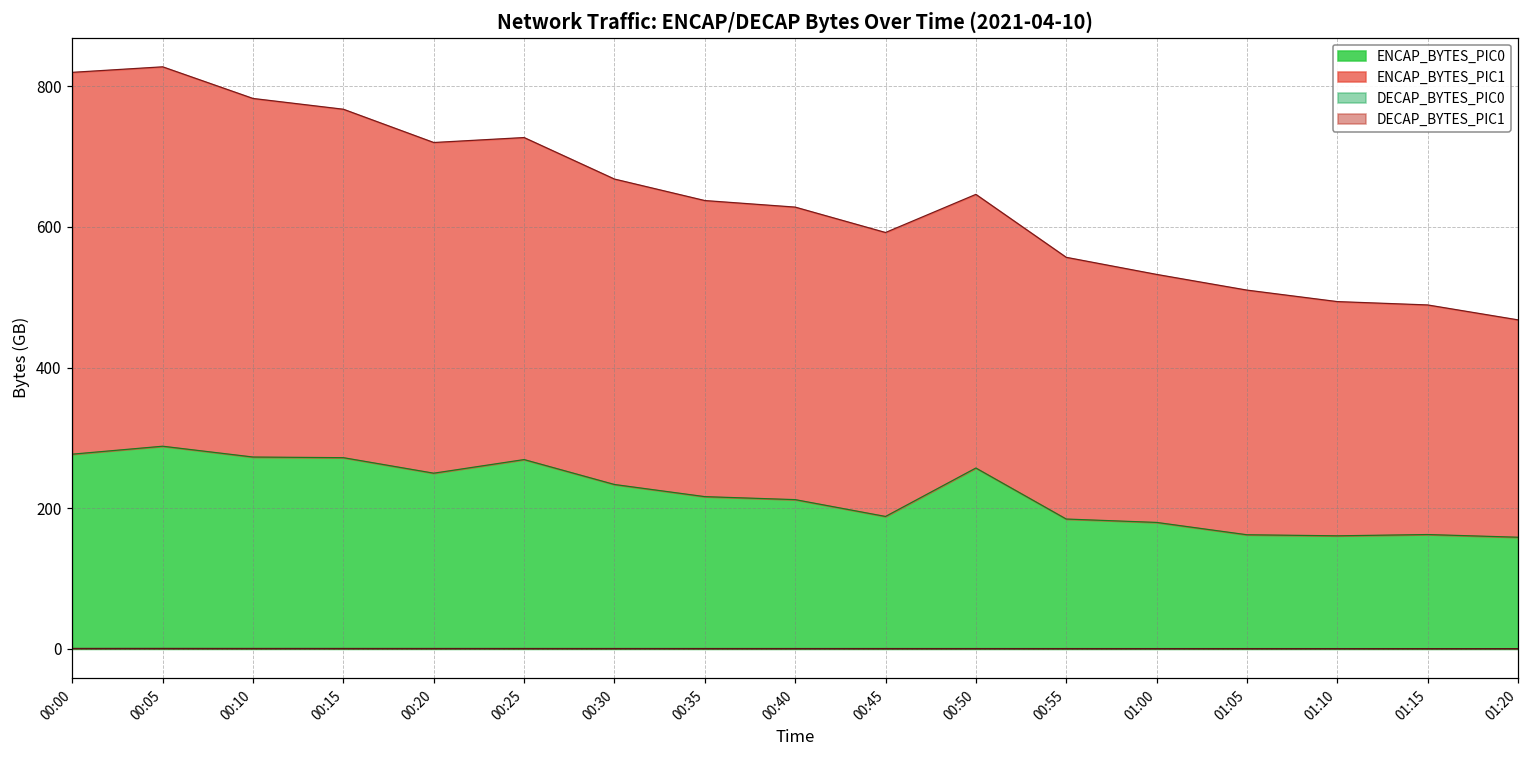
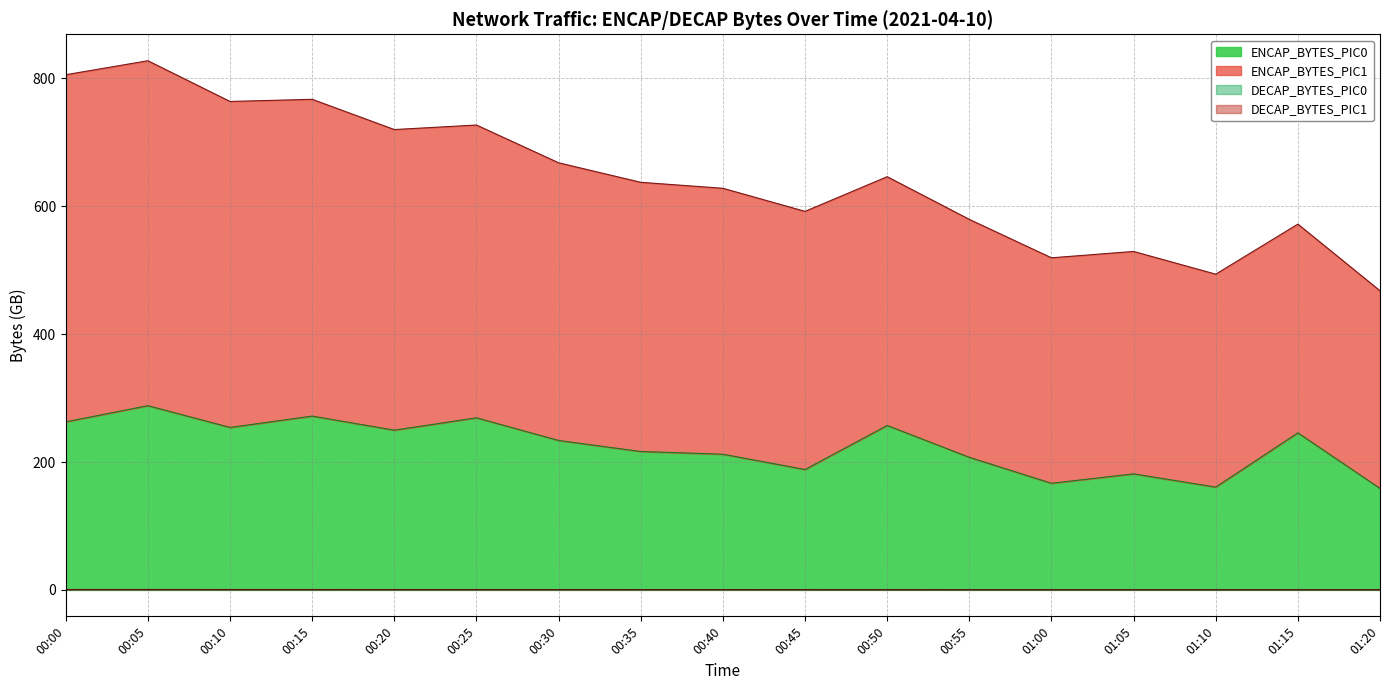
  {
    "ENCAP_BYTES_PIC0": {
-     "00:00": 280,
+     "00:00": 260,
      "00:05": 290,
-     "00:10": 270,
+     "00:10": 250,
      "00:15": 270,
      "00:20": 250,
      "00:25": 270,
      "00:30": 230,
      "00:35": 220,
      "00:40": 210,
      "00:45": 190,
      "00:50": 260,
-     "00:55": 180,
-     "01:00": 180,
-     "01:05": 160,
+     "00:55": 210,
+     "01:00": 170,
+     "01:05": 180,
      "01:10": 160,
-     "01:15": 160,
+     "01:15": 250,
      "01:20": 160
    }
  }
